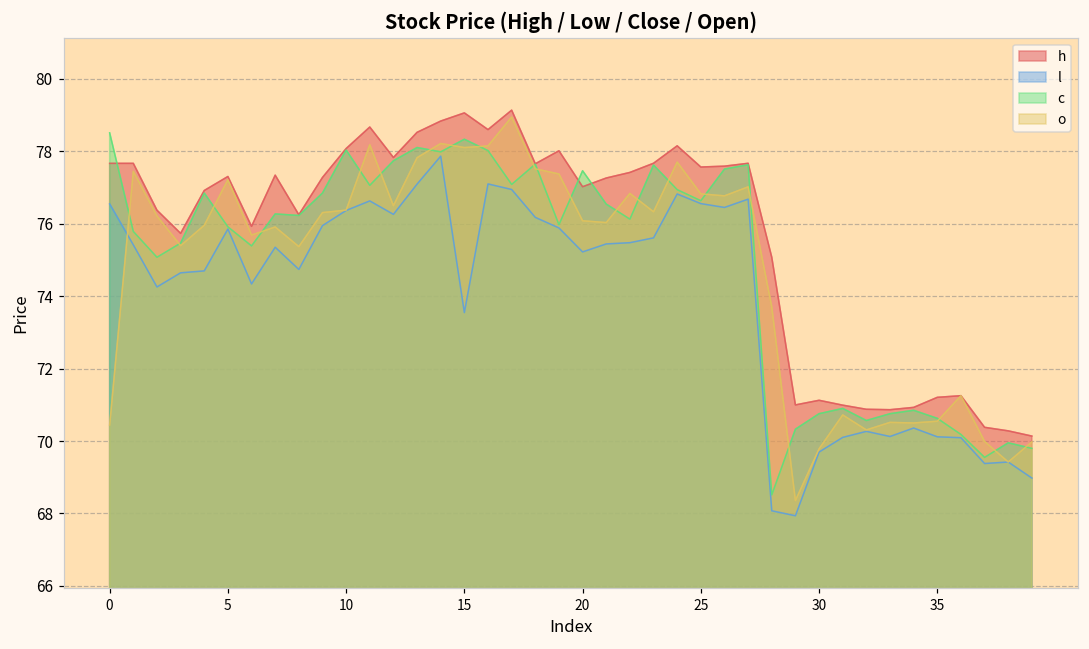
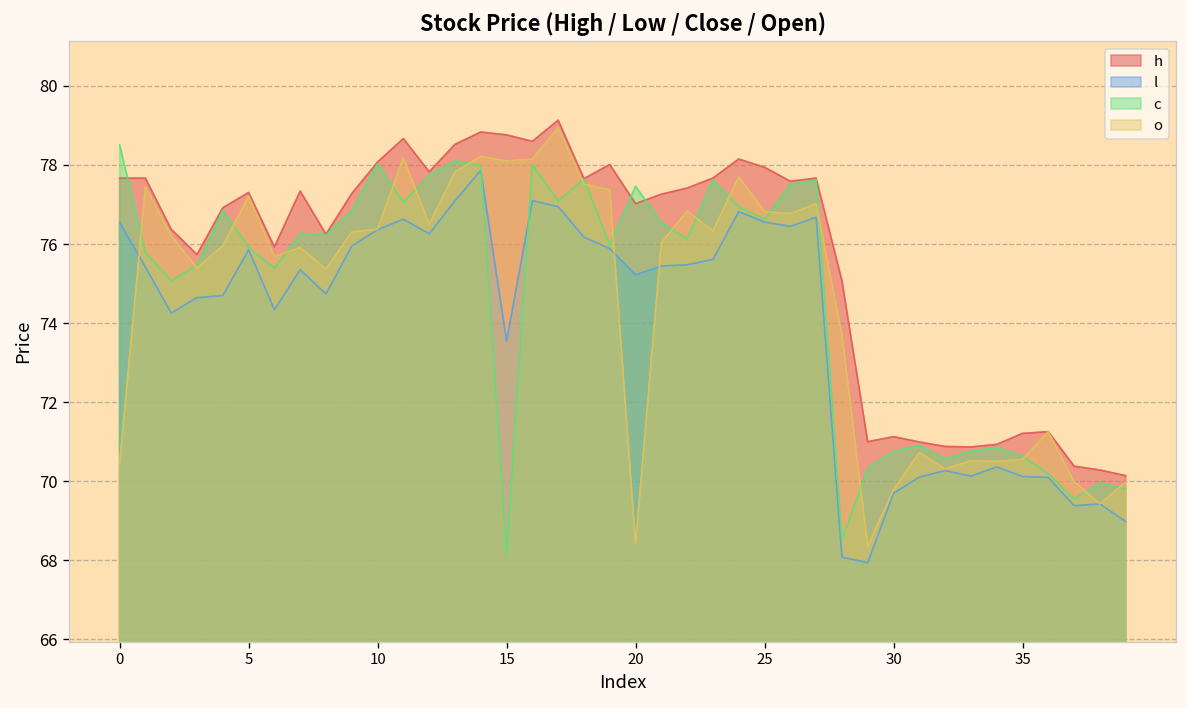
  {
    "h": {
      "0": 77.7,
      "5": 77.3,
-     "15": 79.1,
+     "15": 78.8,
      "20": 77.0,
-     "25": 77.6,
+     "25": 77.9,
      "30": 71.1,
      "35": 71.2
    },
    "l": {
      "0": 76.5,
      "15": 73.5,
      "20": 75.2,
      "25": 76.6,
      "30": 69.7,
      "35": 70.1
    },
    "c": {
      "0": 78.5,
-     "15": 78.3,
+     "15": 68.1,
      "20": 77.5,
      "25": 76.6,
      "30": 70.8,
      "35": 70.6
    },
    "o": {
      "0": 70.4,
      "5": 77.2,
      "15": 78.1,
-     "20": 76.1,
+     "20": 68.4,
      "25": 76.8,
      "30": 69.8,
      "35": 70.5
    }
  }
